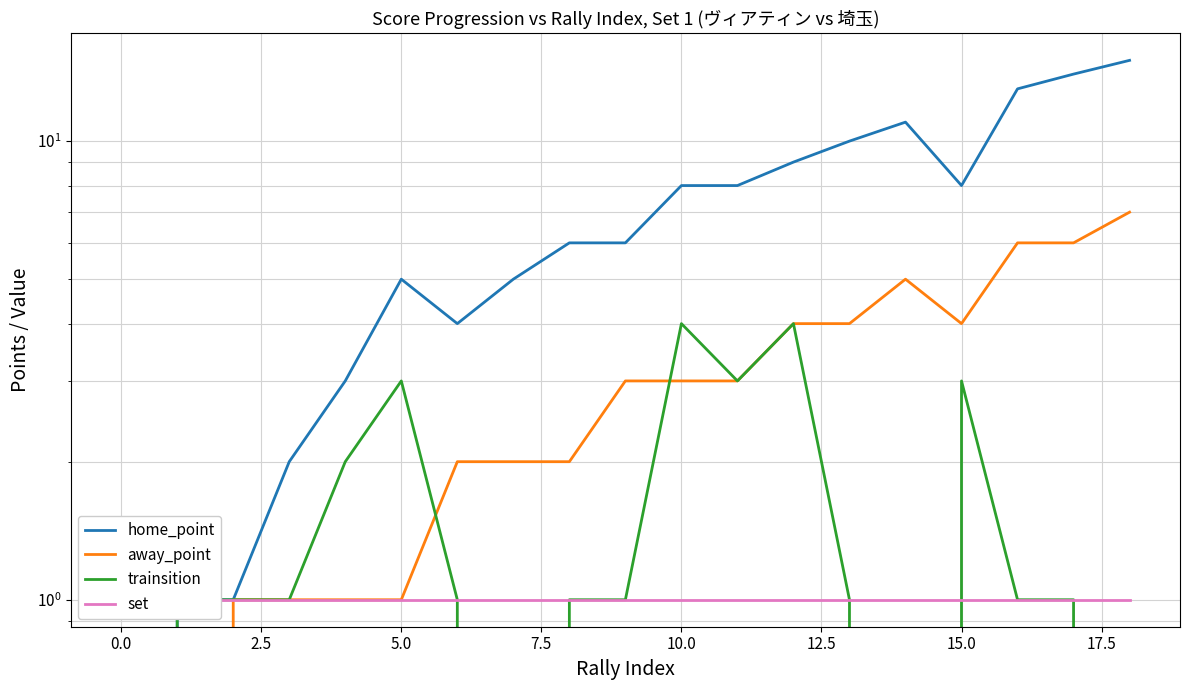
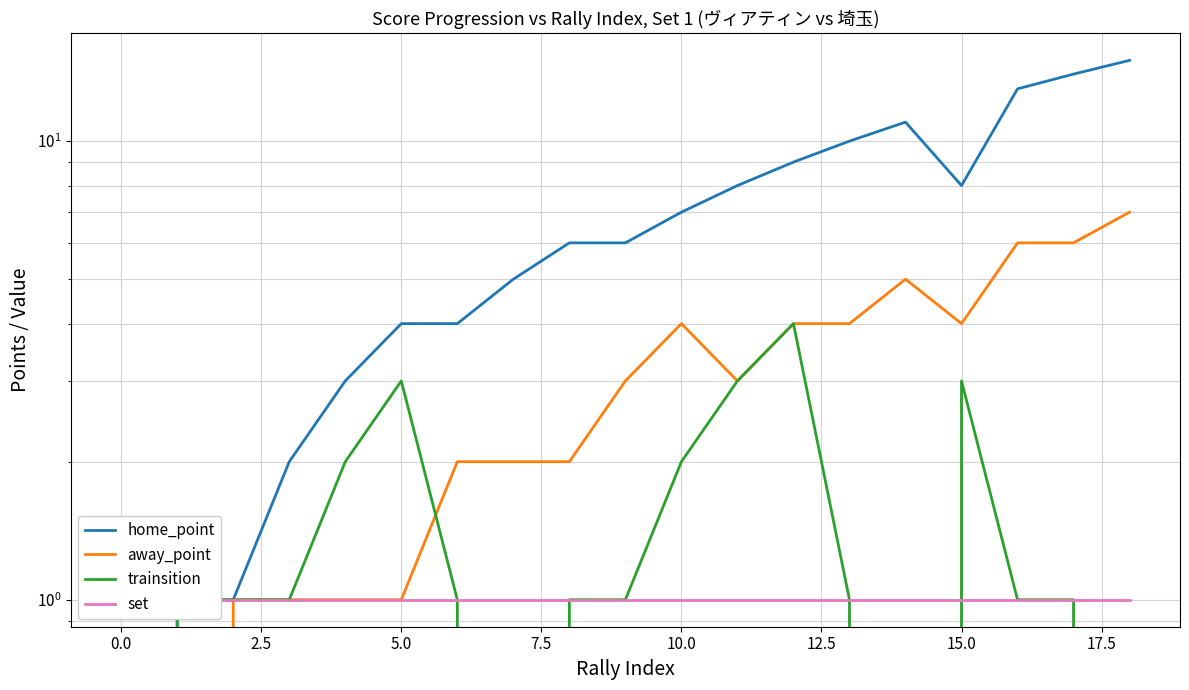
  {
    "home_point": {
-     "5.0": 5,
-     "10.0": 8,
+     "5.0": 4,
+     "10.0": 7,
      "15.0": 8
    },
    "away_point": {
-     "10.0": 3,
+     "10.0": 4,
      "15.0": 4
    },
    "trainsition": {
      "5.0": 3,
-     "10.0": 4,
+     "10.0": 2,
      "15.0": 3
    },
    "set": {
      "10.0": 1,
      "15.0": 1
    }
  }
